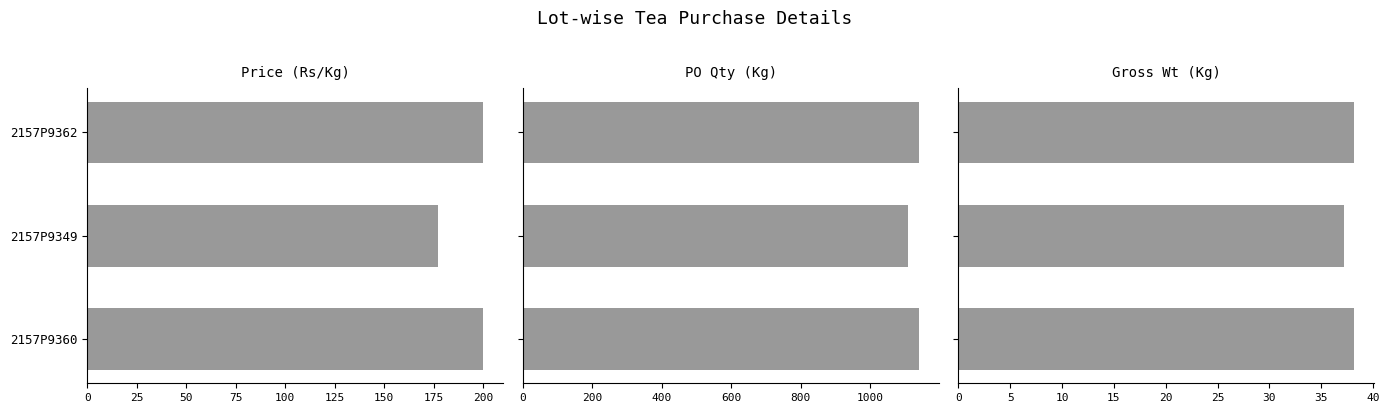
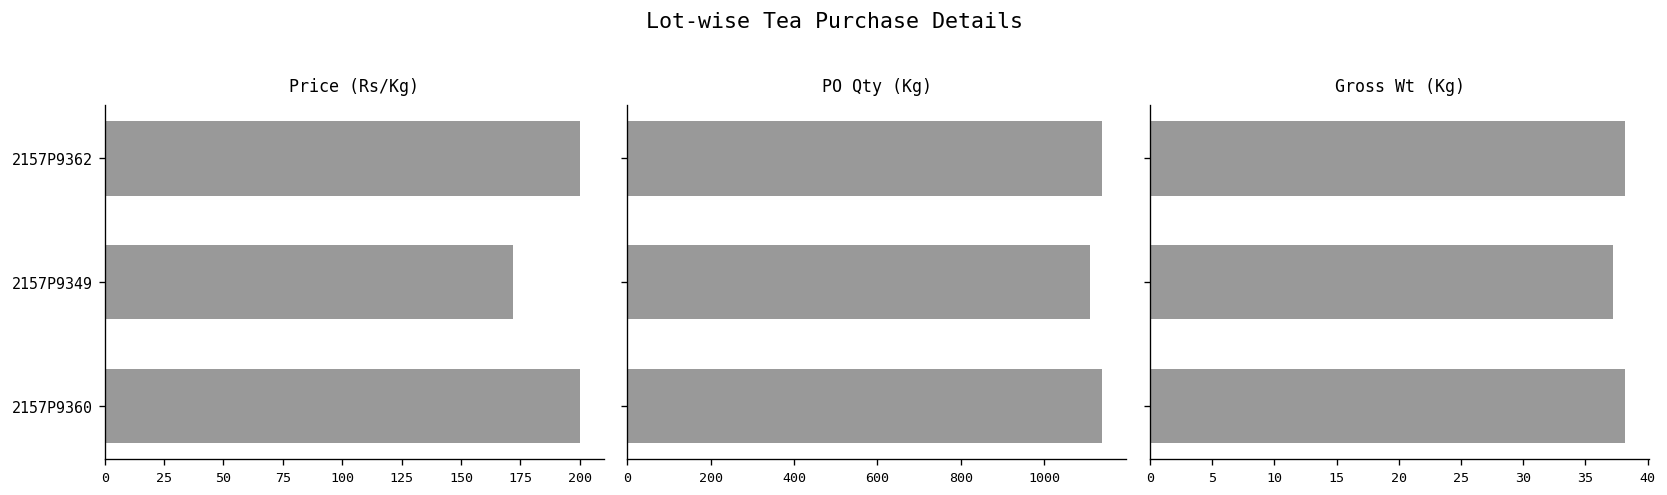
  {
    "Price (Rs/Kg)": {
      "2157P9362": 200,
-     "2157P9349": 177,
+     "2157P9349": 172,
      "2157P9360": 200
    }
  }
